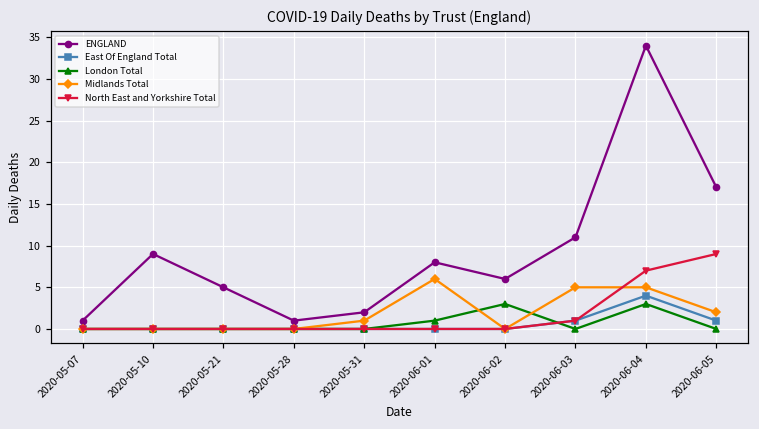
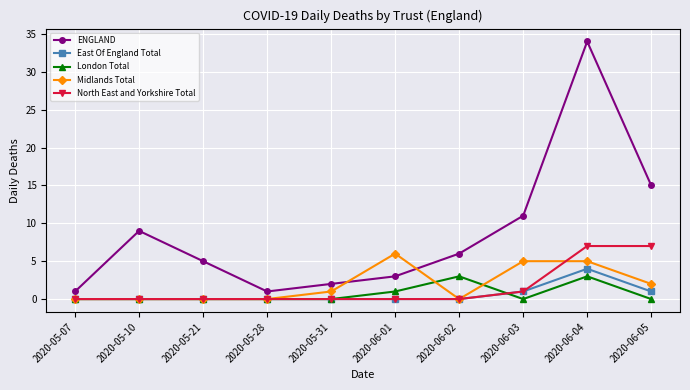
  {
    "ENGLAND": {
      "2020-05-07": 1,
      "2020-05-10": 9,
      "2020-05-21": 5,
      "2020-05-28": 1,
      "2020-05-31": 2,
-     "2020-06-01": 8,
+     "2020-06-01": 3,
      "2020-06-02": 6,
      "2020-06-03": 11,
      "2020-06-04": 34,
-     "2020-06-05": 17
+     "2020-06-05": 15
    },
    "East Of England Total": {
      "2020-06-04": 4,
      "2020-06-05": 1
    },
    "London Total": {
      "2020-06-01": 1,
      "2020-06-02": 3,
      "2020-06-03": 0,
      "2020-06-04": 3,
      "2020-06-05": 0
    },
    "Midlands Total": {
      "2020-05-31": 1,
      "2020-06-01": 6,
      "2020-06-03": 5,
      "2020-06-04": 5,
      "2020-06-05": 2
    },
    "North East and Yorkshire Total": {
      "2020-06-04": 7,
-     "2020-06-05": 9
+     "2020-06-05": 7
    }
  }
